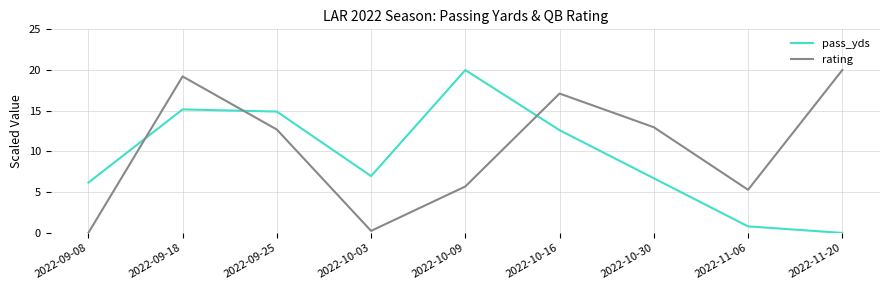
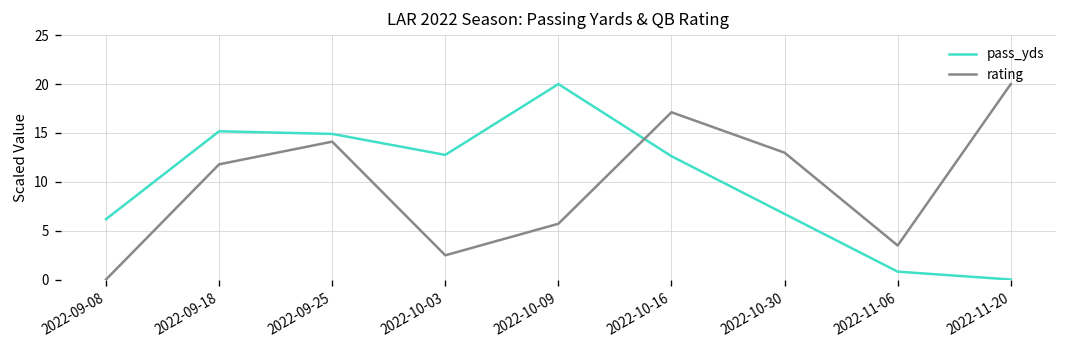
  {
    "pass_yds": {
      "2022-09-08": 6,
      "2022-09-18": 15,
      "2022-09-25": 15,
-     "2022-10-03": 7,
+     "2022-10-03": 13,
      "2022-10-09": 20,
      "2022-10-16": 13,
      "2022-10-30": 7,
      "2022-11-06": 1,
      "2022-11-20": 0
    },
    "rating": {
      "2022-09-08": 0,
-     "2022-09-18": 19,
-     "2022-09-25": 13,
-     "2022-10-03": 0,
+     "2022-09-18": 12,
+     "2022-09-25": 14,
+     "2022-10-03": 2,
      "2022-10-09": 6,
      "2022-10-16": 17,
      "2022-10-30": 13,
-     "2022-11-06": 5,
+     "2022-11-06": 3,
      "2022-11-20": 20
    }
  }
